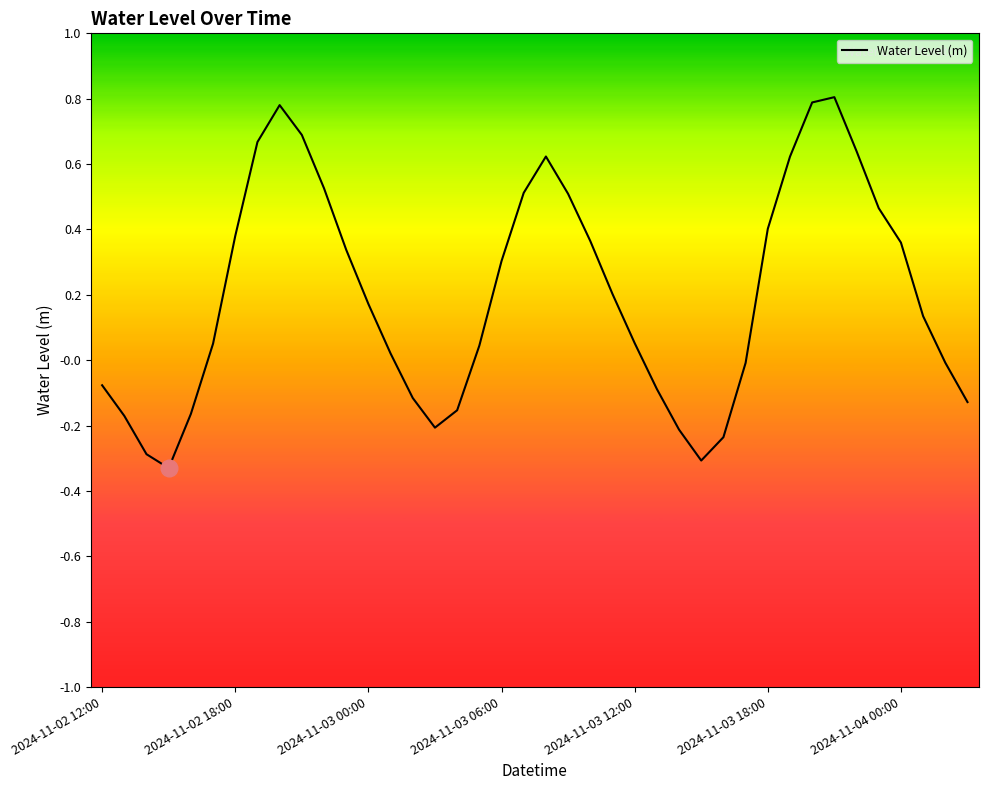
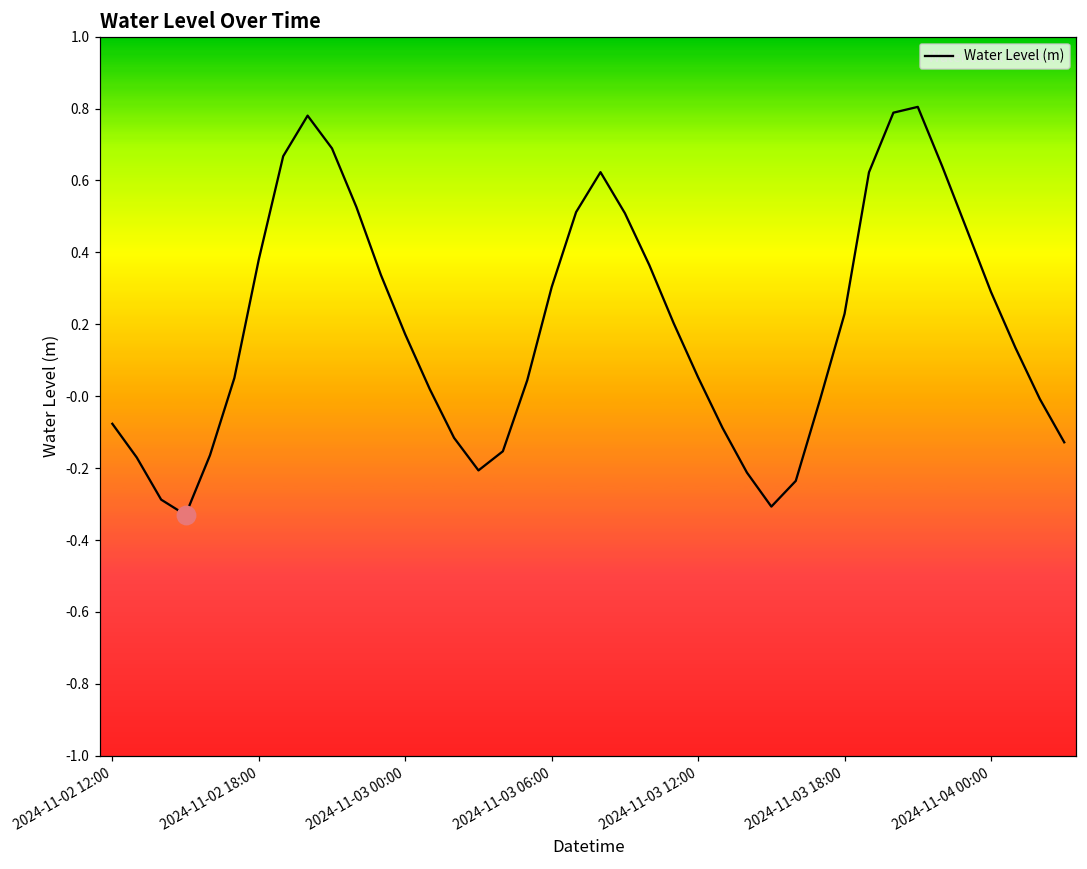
  {
    "Water Level (m)": {
      "2024-11-02 12:00": -0.08,
      "2024-11-02 18:00": 0.38,
      "2024-11-03 00:00": 0.17,
      "2024-11-03 06:00": 0.30,
      "2024-11-03 12:00": 0.05,
-     "2024-11-03 18:00": 0.40,
-     "2024-11-04 00:00": 0.36
+     "2024-11-03 18:00": 0.23,
+     "2024-11-04 00:00": 0.29
    }
  }
